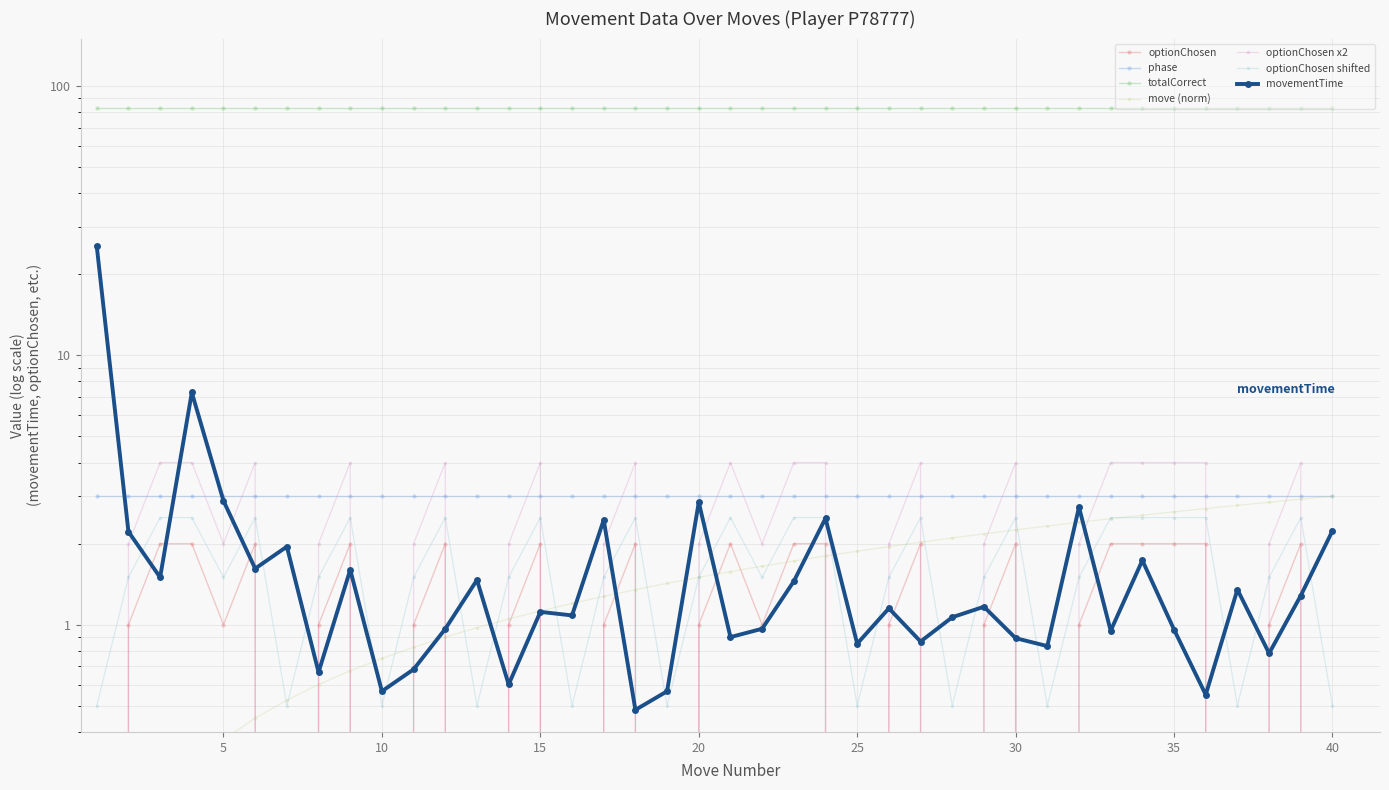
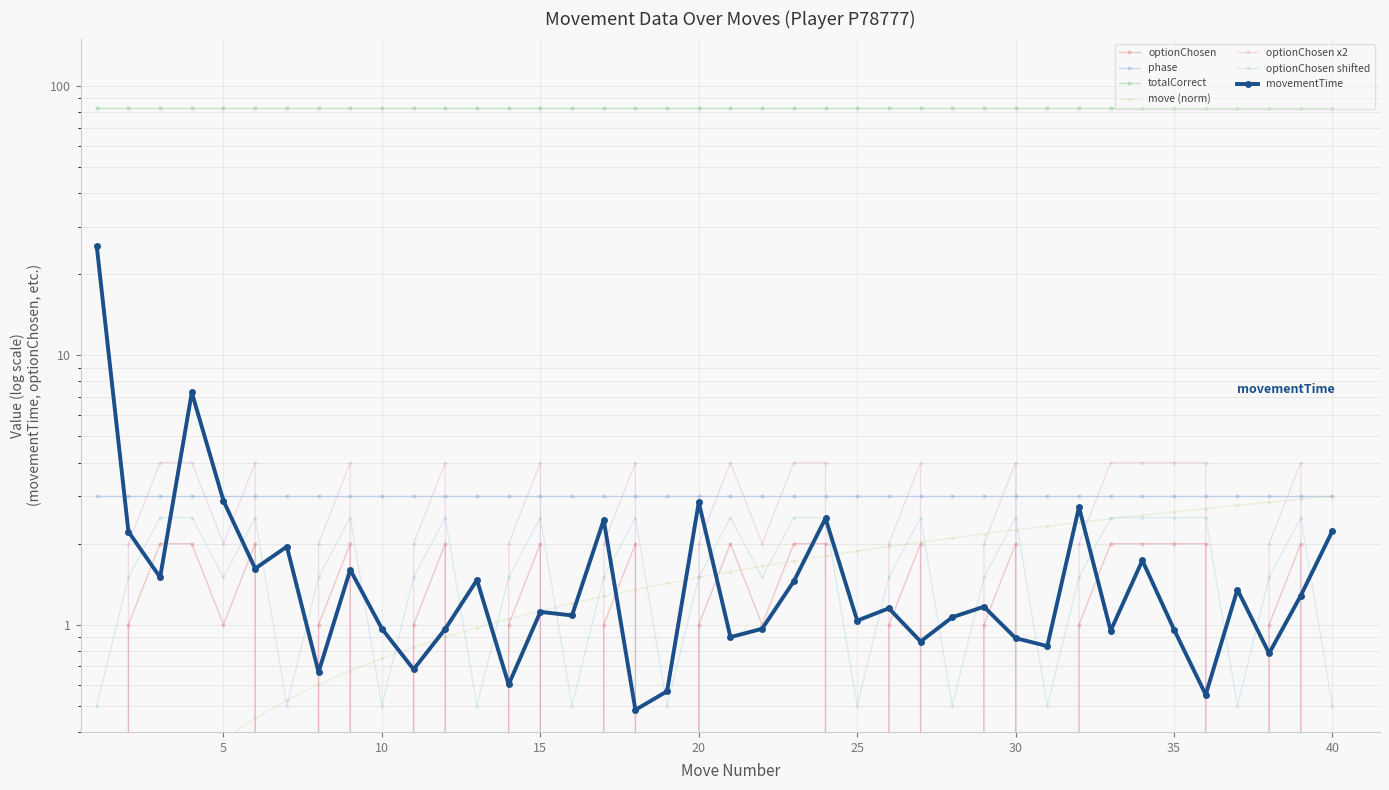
  {
    "movementTime": {
      "5": 2.9,
-     "10": 0.57,
+     "10": 0.97,
      "20": 2.8,
-     "25": 0.85,
+     "25": 1.04,
      "30": 0.89,
      "35": 0.96,
      "40": 2.2
    }
  }
